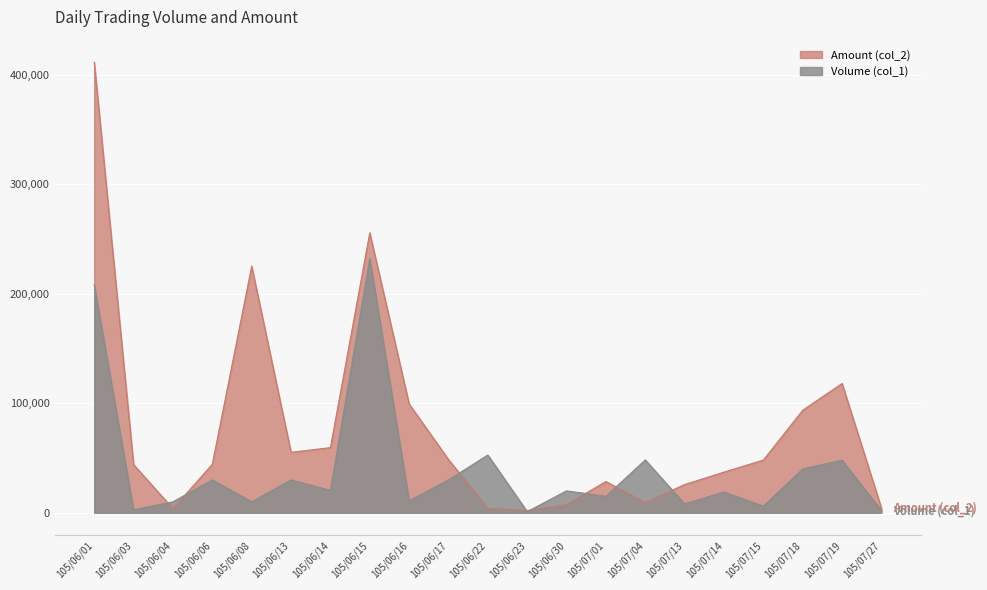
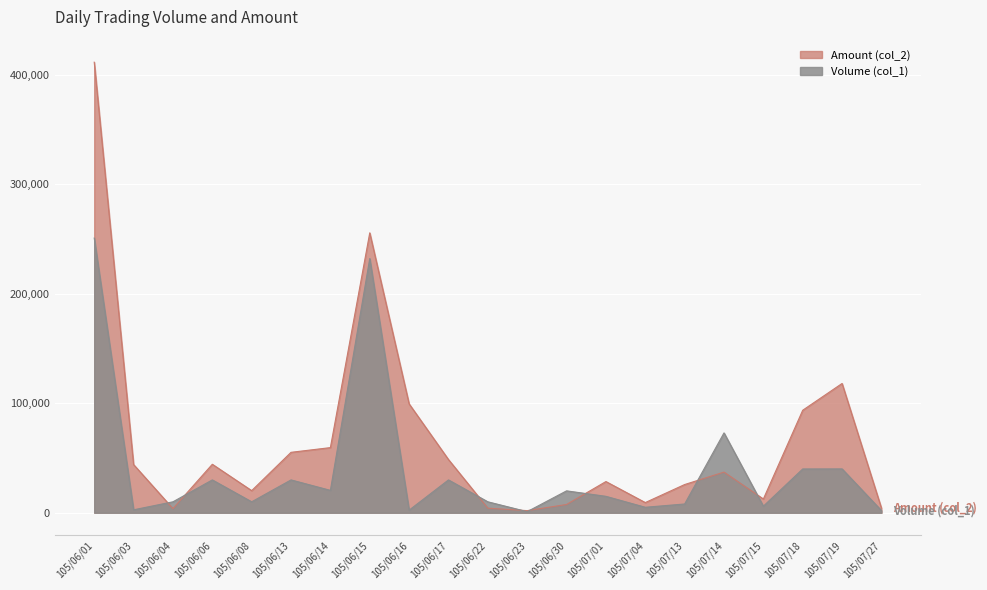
  {
    "Amount (col_2)": {
      "105/06/01": "412,000",
      "105/06/03": "44,000",
      "105/06/04": "4,000",
      "105/06/06": "44,000",
-     "105/06/08": "225,000",
+     "105/06/08": "20,000",
      "105/06/13": "55,000",
      "105/06/14": "60,000",
      "105/06/15": "256,000",
      "105/06/16": "99,000",
      "105/06/17": "49,000",
      "105/06/22": "4,000",
      "105/06/30": "8,000",
      "105/07/01": "29,000",
      "105/07/04": "9,000",
      "105/07/13": "26,000",
      "105/07/14": "37,000",
-     "105/07/15": "48,000",
+     "105/07/15": "13,000",
      "105/07/18": "94,000",
      "105/07/19": "118,000"
    },
    "Volume (col_1)": {
-     "105/06/01": "208,000",
+     "105/06/01": "251,000",
      "105/06/03": "3,000",
      "105/06/04": "10,000",
      "105/06/06": "30,000",
      "105/06/08": "10,000",
      "105/06/13": "30,000",
      "105/06/14": "20,000",
      "105/06/15": "232,000",
-     "105/06/16": "11,000",
+     "105/06/16": "2,000",
      "105/06/17": "30,000",
-     "105/06/22": "53,000",
+     "105/06/22": "10,000",
      "105/06/30": "20,000",
      "105/07/01": "15,000",
-     "105/07/04": "48,000",
+     "105/07/04": "5,000",
      "105/07/13": "8,000",
-     "105/07/14": "19,000",
+     "105/07/14": "73,000",
      "105/07/15": "6,000",
      "105/07/18": "40,000",
-     "105/07/19": "48,000"
+     "105/07/19": "40,000"
    }
  }
